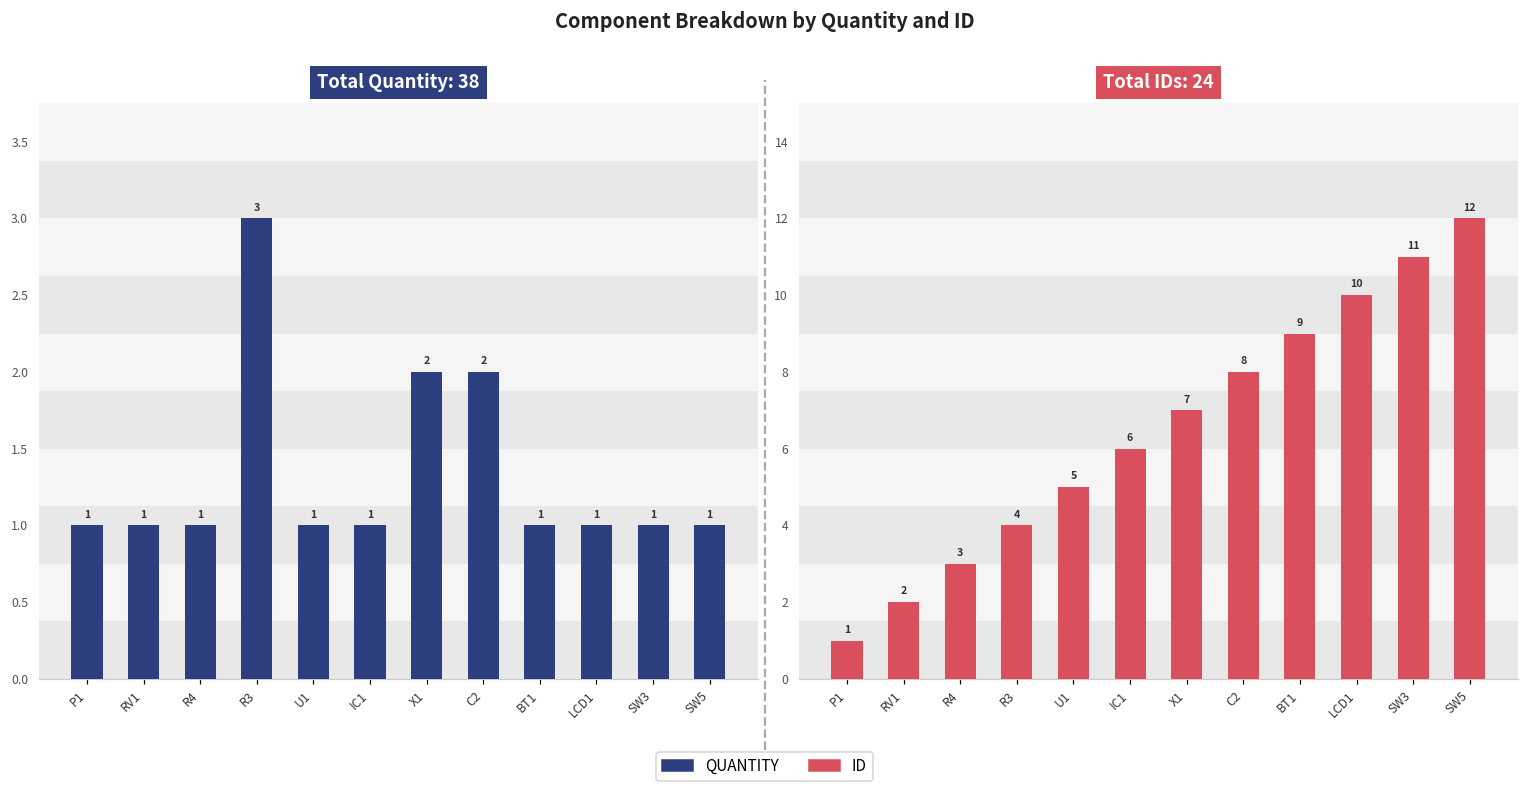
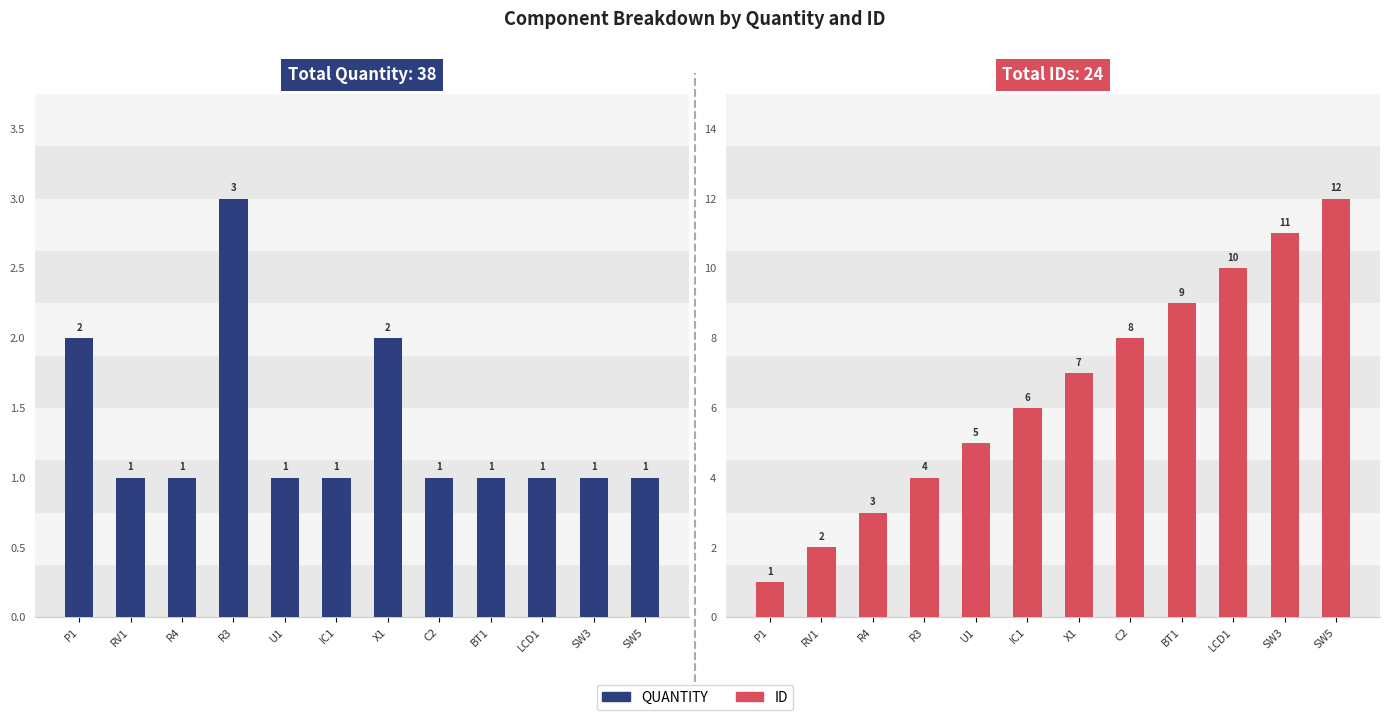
  {
    "Total Quantity: 38": {
-     "P1": 1,
+     "P1": 2,
      "RV1": 1,
      "R4": 1,
      "R3": 3,
      "U1": 1,
      "IC1": 1,
      "X1": 2,
-     "C2": 2,
+     "C2": 1,
      "BT1": 1,
      "LCD1": 1,
      "SW3": 1,
      "SW5": 1
    },
    "Total IDs: 24": {
      "P1": 1,
      "RV1": 2,
      "R4": 3,
      "R3": 4,
      "U1": 5,
      "IC1": 6,
      "X1": 7,
      "C2": 8,
      "BT1": 9,
      "LCD1": 10,
      "SW3": 11,
      "SW5": 12
    }
  }
